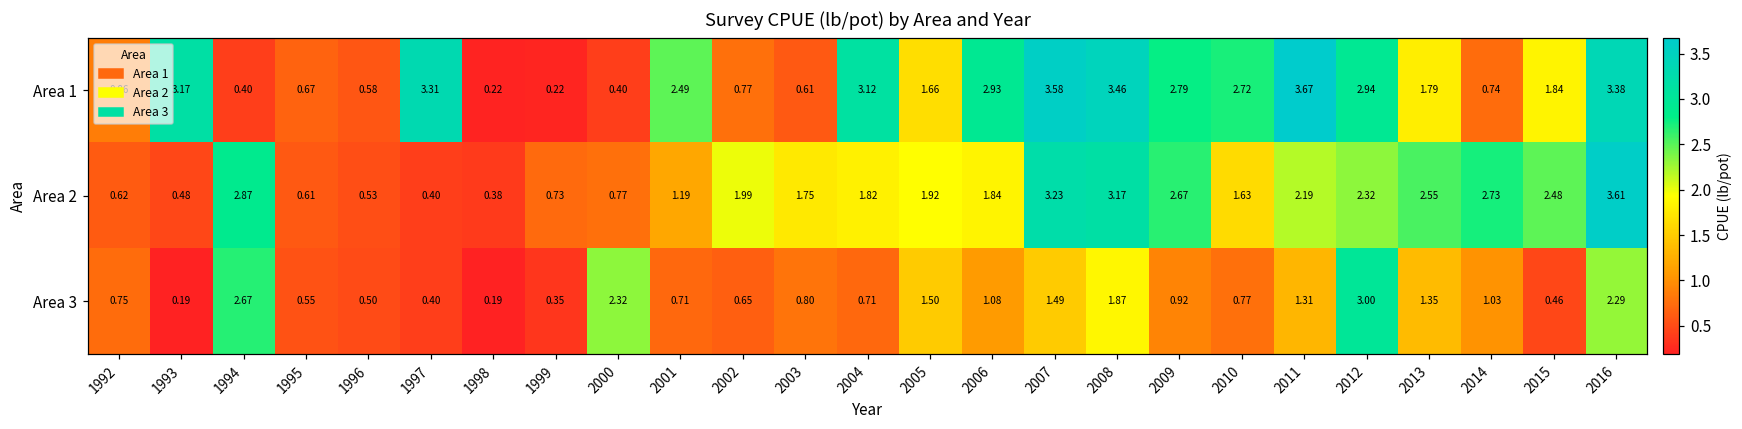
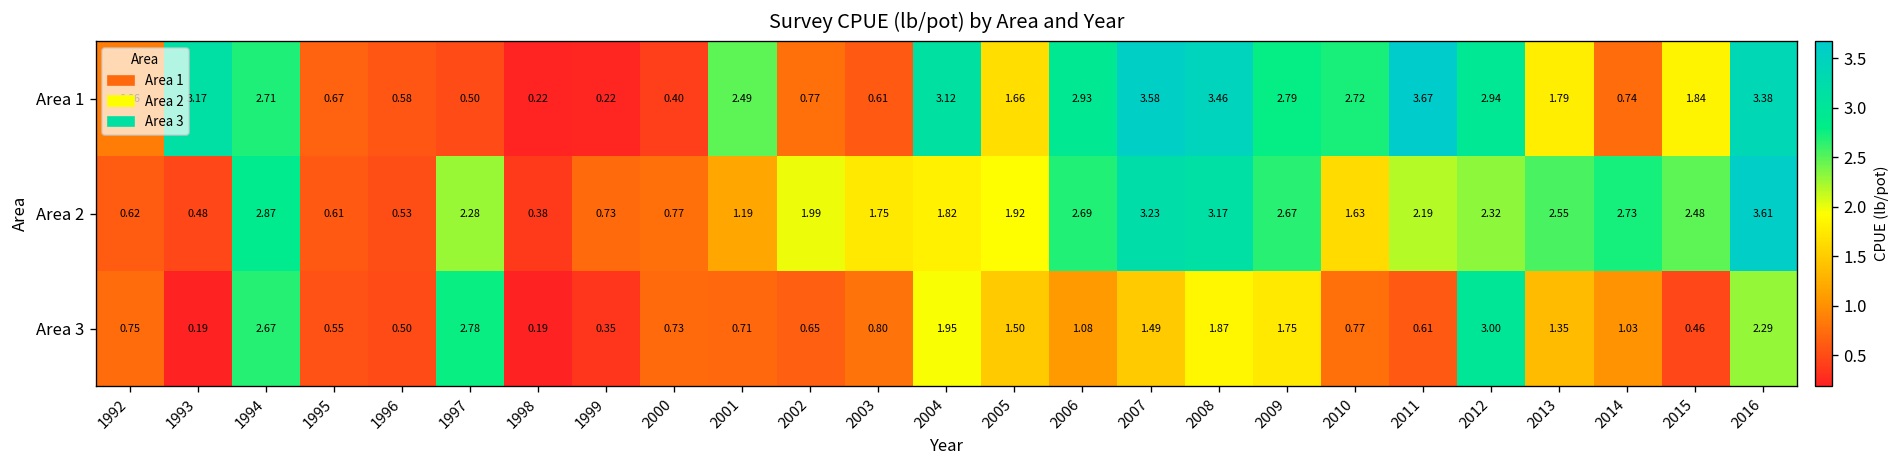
  {
    "Area 1": {
-     "1994": 0.40,
+     "1994": 2.71,
      "1995": 0.67,
      "1996": 0.58,
-     "1997": 3.31,
+     "1997": 0.50,
      "1998": 0.22,
      "1999": 0.22,
      "2000": 0.40,
      "2001": 2.49,
      "2002": 0.77,
      "2003": 0.61,
      "2004": 3.12,
      "2005": 1.66,
      "2006": 2.93,
      "2007": 3.58,
      "2008": 3.46,
      "2009": 2.79,
      "2010": 2.72,
      "2011": 3.67,
      "2012": 2.94,
      "2013": 1.79,
      "2014": 0.74,
      "2015": 1.84,
      "2016": 3.38
    },
    "Area 2": {
      "1992": 0.62,
      "1993": 0.48,
      "1994": 2.87,
      "1995": 0.61,
      "1996": 0.53,
-     "1997": 0.40,
+     "1997": 2.28,
      "1998": 0.38,
      "1999": 0.73,
      "2000": 0.77,
      "2001": 1.19,
      "2002": 1.99,
      "2003": 1.75,
      "2004": 1.82,
      "2005": 1.92,
-     "2006": 1.84,
+     "2006": 2.69,
      "2007": 3.23,
      "2008": 3.17,
      "2009": 2.67,
      "2010": 1.63,
      "2011": 2.19,
      "2012": 2.32,
      "2013": 2.55,
      "2014": 2.73,
      "2015": 2.48,
      "2016": 3.61
    },
    "Area 3": {
      "1992": 0.75,
      "1993": 0.19,
      "1994": 2.67,
      "1995": 0.55,
      "1996": 0.50,
-     "1997": 0.40,
+     "1997": 2.78,
      "1998": 0.19,
      "1999": 0.35,
-     "2000": 2.32,
+     "2000": 0.73,
      "2001": 0.71,
      "2002": 0.65,
      "2003": 0.80,
-     "2004": 0.71,
+     "2004": 1.95,
      "2005": 1.50,
      "2006": 1.08,
      "2007": 1.49,
      "2008": 1.87,
-     "2009": 0.92,
+     "2009": 1.75,
      "2010": 0.77,
-     "2011": 1.31,
+     "2011": 0.61,
      "2012": 3.00,
      "2013": 1.35,
      "2014": 1.03,
      "2015": 0.46,
      "2016": 2.29
    }
  }
